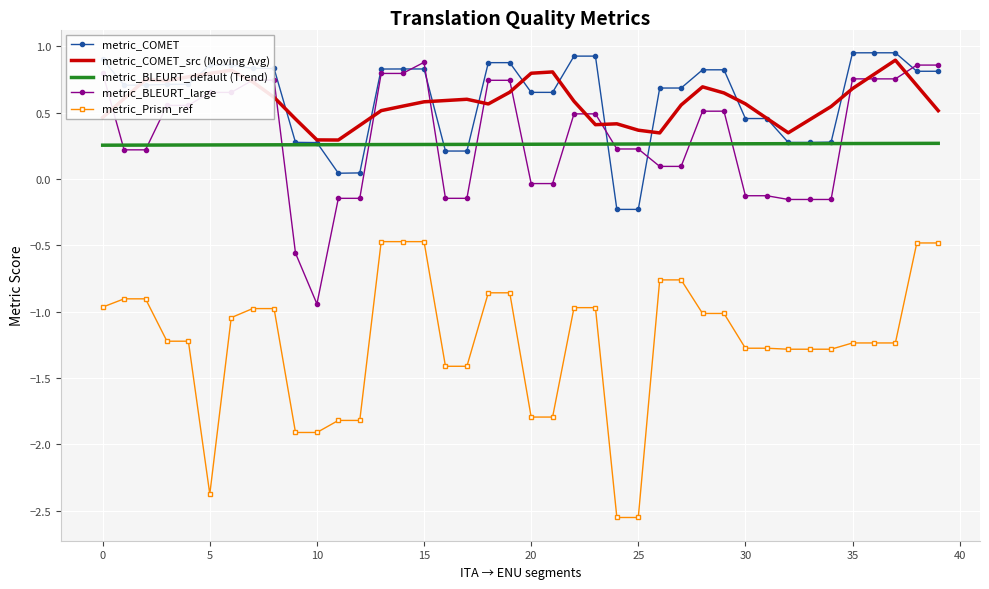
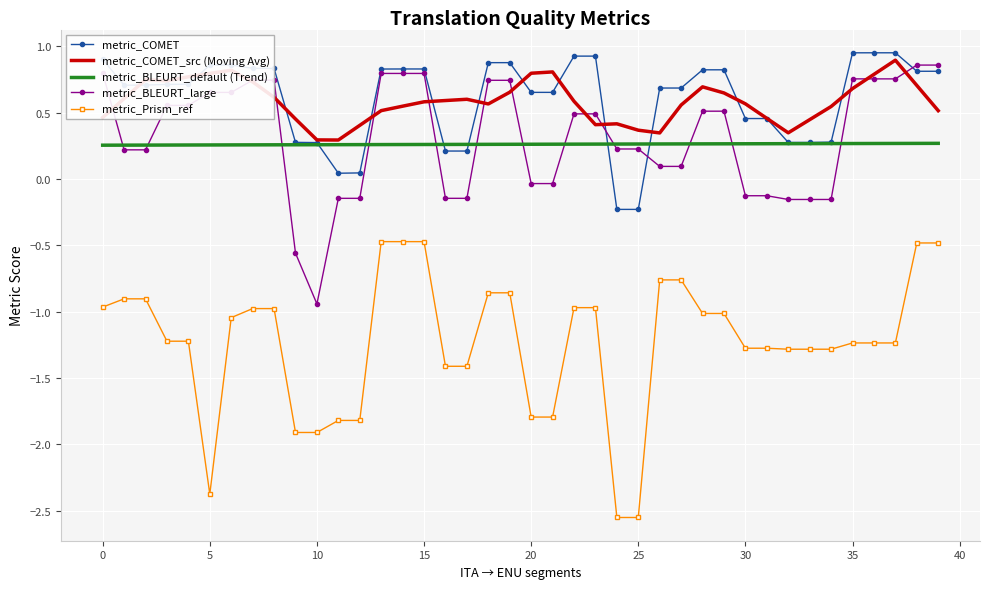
  {
    "metric_COMET": {
      "15": 0.83,
      "20": 0.65,
      "25": -0.23,
      "30": 0.46,
      "35": 0.95
    },
    "metric_COMET_src (Moving Avg)": {
      "10": 0.29,
      "15": 0.58,
      "20": 0.80,
      "25": 0.37,
      "30": 0.57,
      "35": 0.68
    },
    "metric_BLEURT_default (Trend)": {
      "0": 0.25,
      "5": 0.26,
      "15": 0.26,
      "20": 0.26,
      "25": 0.26,
      "30": 0.27,
      "35": 0.27
    },
    "metric_BLEURT_large": {
      "10": -0.94,
-     "15": 0.88,
+     "15": 0.80,
      "20": -0.03,
      "25": 0.23,
      "30": -0.13,
      "35": 0.75
    },
    "metric_Prism_ref": {
      "0": -0.96,
      "5": -2.37,
      "10": -1.91,
      "15": -0.47,
      "20": -1.79,
      "25": -2.55,
      "30": -1.27,
      "35": -1.24
    }
  }
